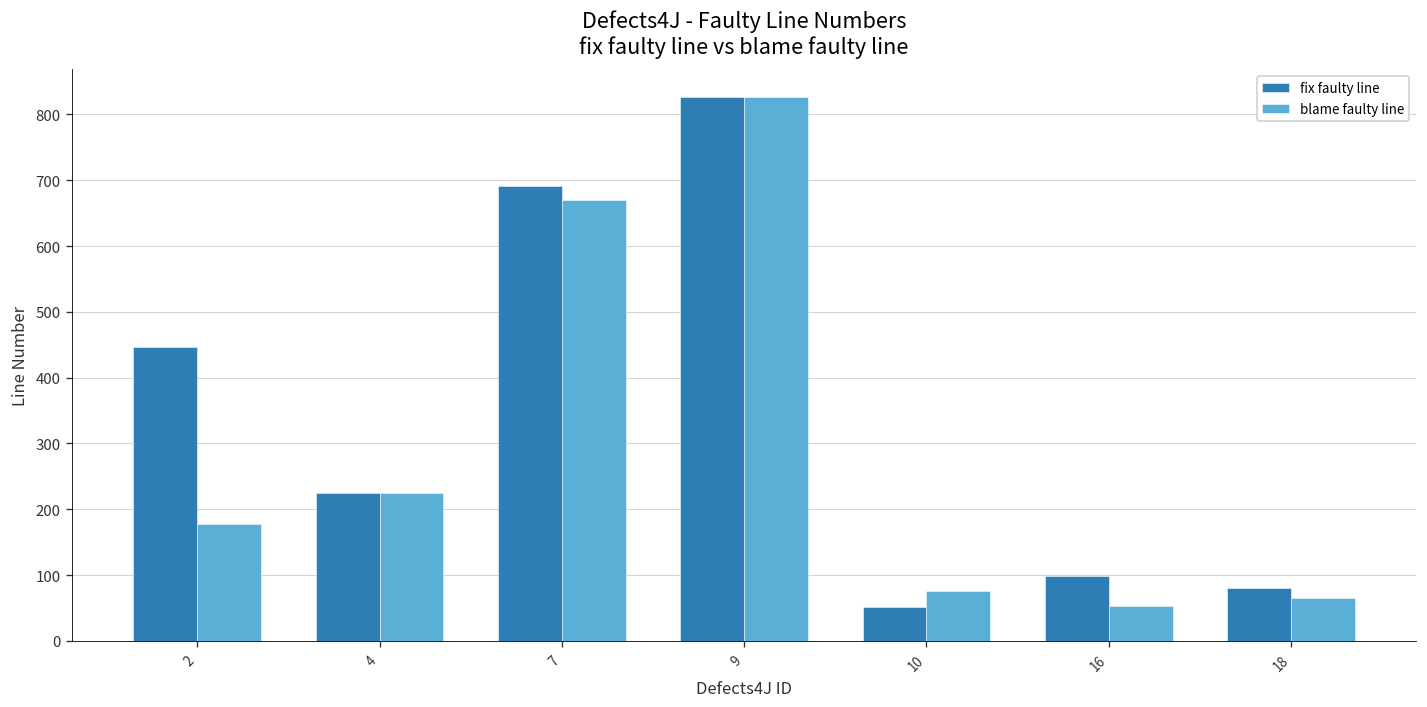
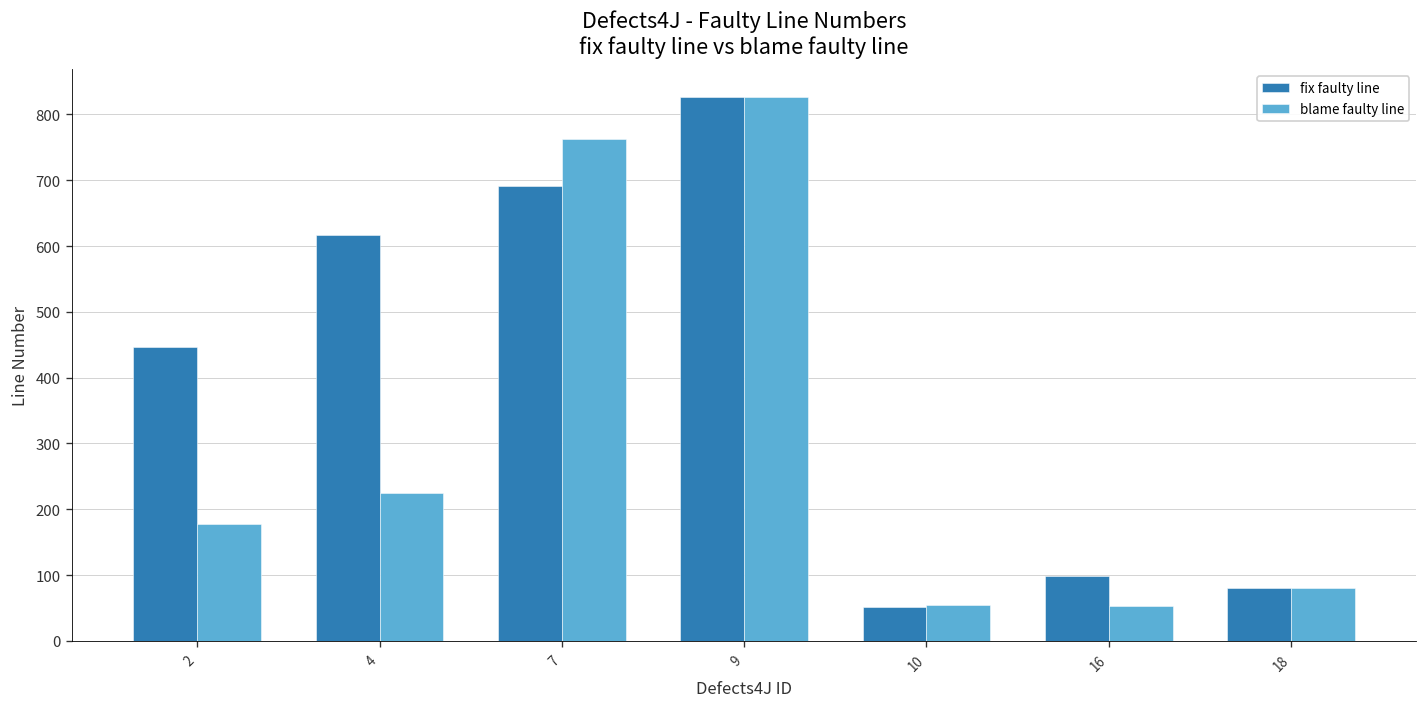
  {
    "fix faulty line": {
      "2": 450,
-     "4": 230,
+     "4": 620,
      "7": 690,
      "9": 830,
      "10": 50,
      "16": 100,
      "18": 80
    },
    "blame faulty line": {
      "2": 180,
      "4": 230,
-     "7": 670,
+     "7": 760,
      "9": 830,
-     "10": 80,
+     "10": 50,
      "16": 50,
-     "18": 70
+     "18": 80
    }
  }
